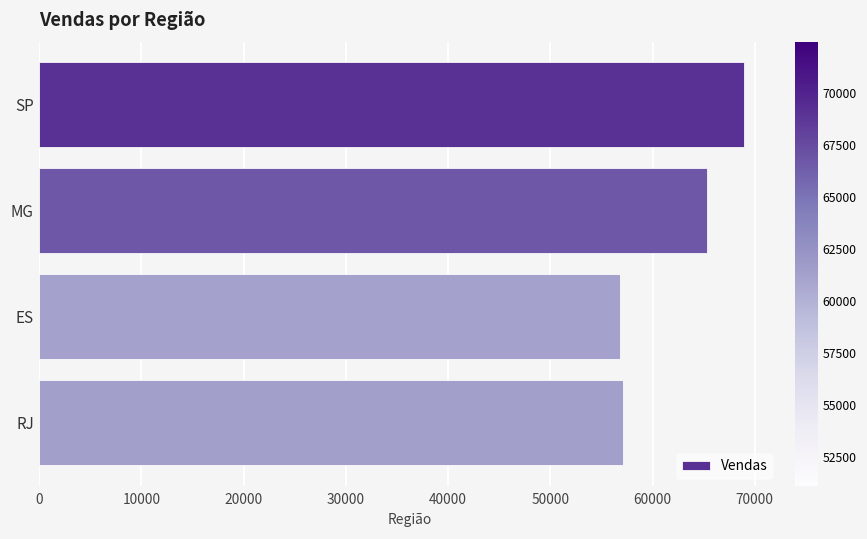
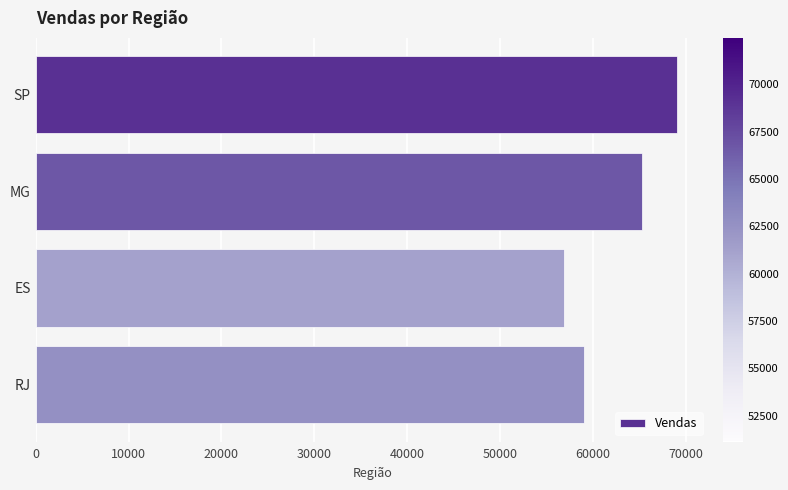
  {
    "SP": 69000,
    "MG": 65000,
    "ES": 57000,
-   "RJ": 57000
+   "RJ": 59000
  }
